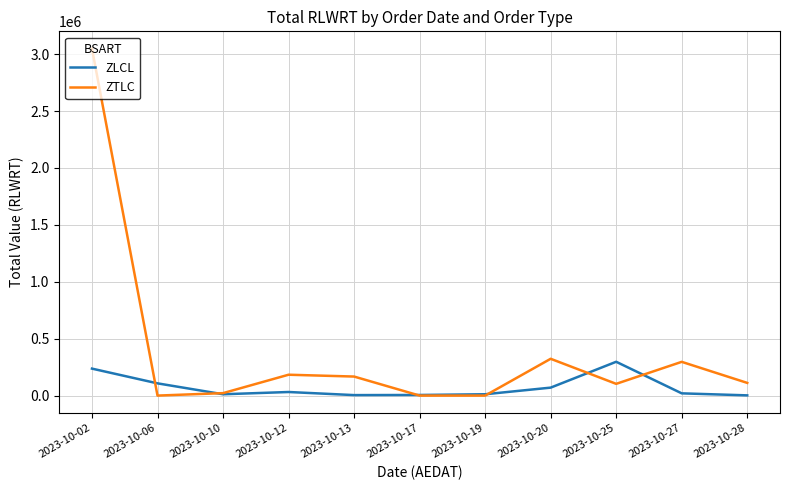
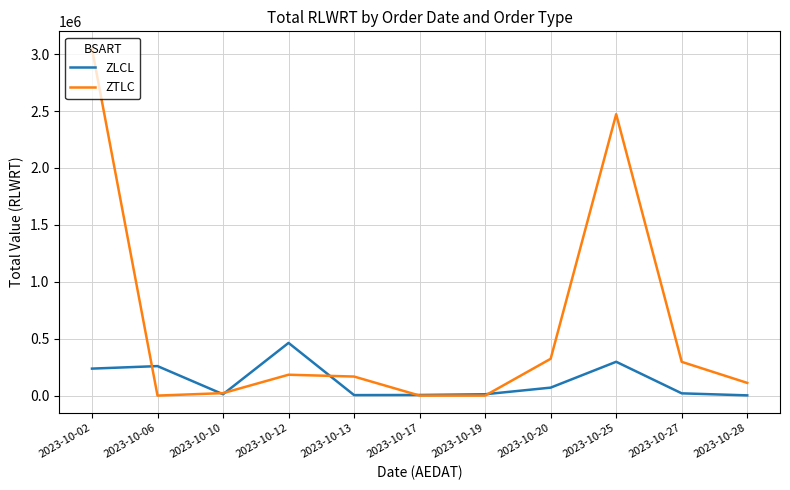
  {
    "ZLCL": {
      "2023-10-02": 240000,
-     "2023-10-06": 110000,
-     "2023-10-12": 30000,
+     "2023-10-06": 260000,
+     "2023-10-12": 460000,
      "2023-10-13": 0,
      "2023-10-20": 70000,
      "2023-10-25": 300000,
      "2023-10-27": 20000,
      "2023-10-28": 0
    },
    "ZTLC": {
      "2023-10-06": 0,
      "2023-10-12": 180000,
      "2023-10-13": 170000,
      "2023-10-20": 320000,
-     "2023-10-25": 100000,
+     "2023-10-25": 2470000,
      "2023-10-27": 300000,
      "2023-10-28": 110000
    }
  }
